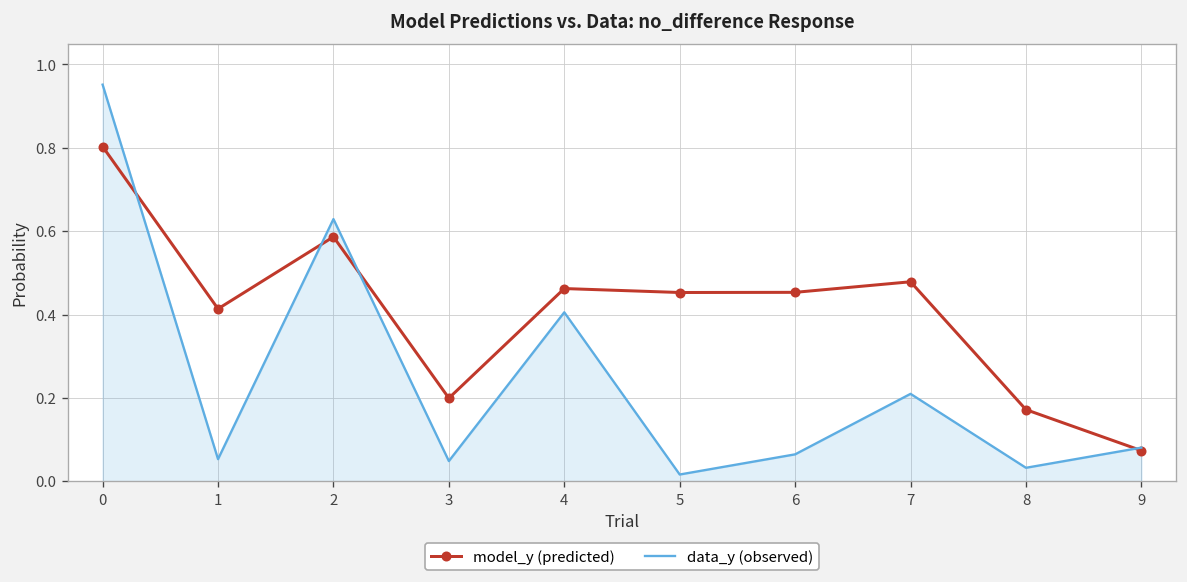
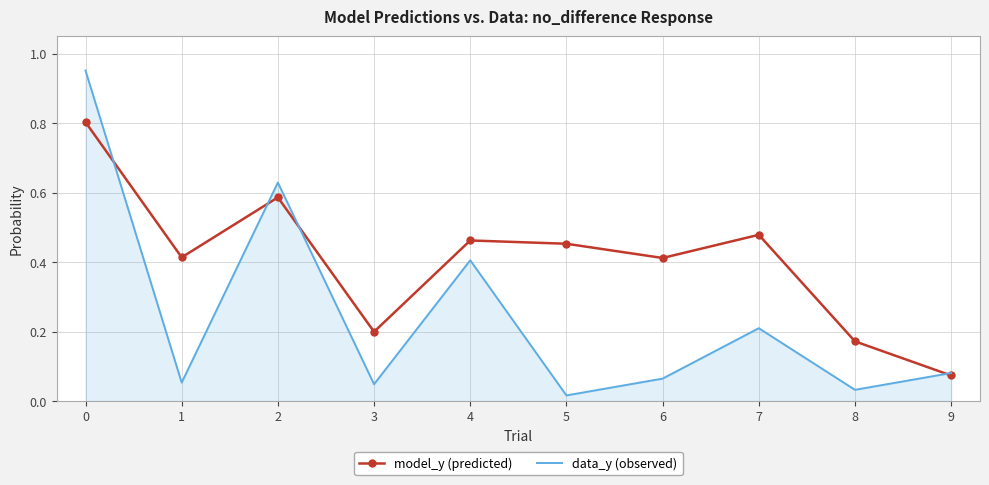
  {
    "model_y (predicted)": {
      "0": 0.80,
      "1": 0.41,
      "2": 0.59,
      "3": 0.20,
      "4": 0.46,
      "5": 0.45,
-     "6": 0.45,
+     "6": 0.41,
      "7": 0.48,
      "8": 0.17
    },
    "data_y (observed)": {
      "0": 0.95,
      "1": 0.05,
      "2": 0.63,
      "3": 0.05,
      "4": 0.41,
      "5": 0.02,
      "6": 0.06,
      "7": 0.21,
      "8": 0.03
    }
  }
